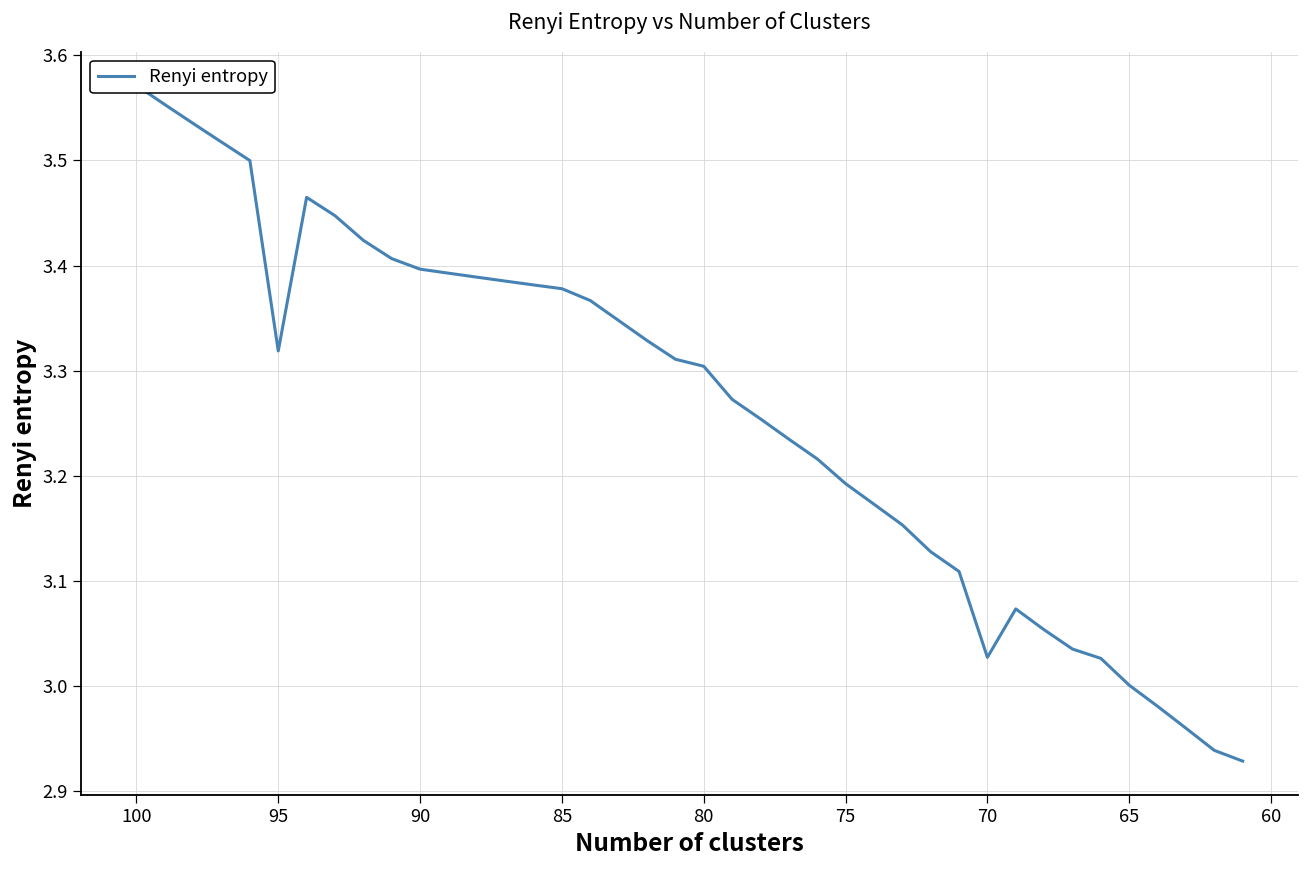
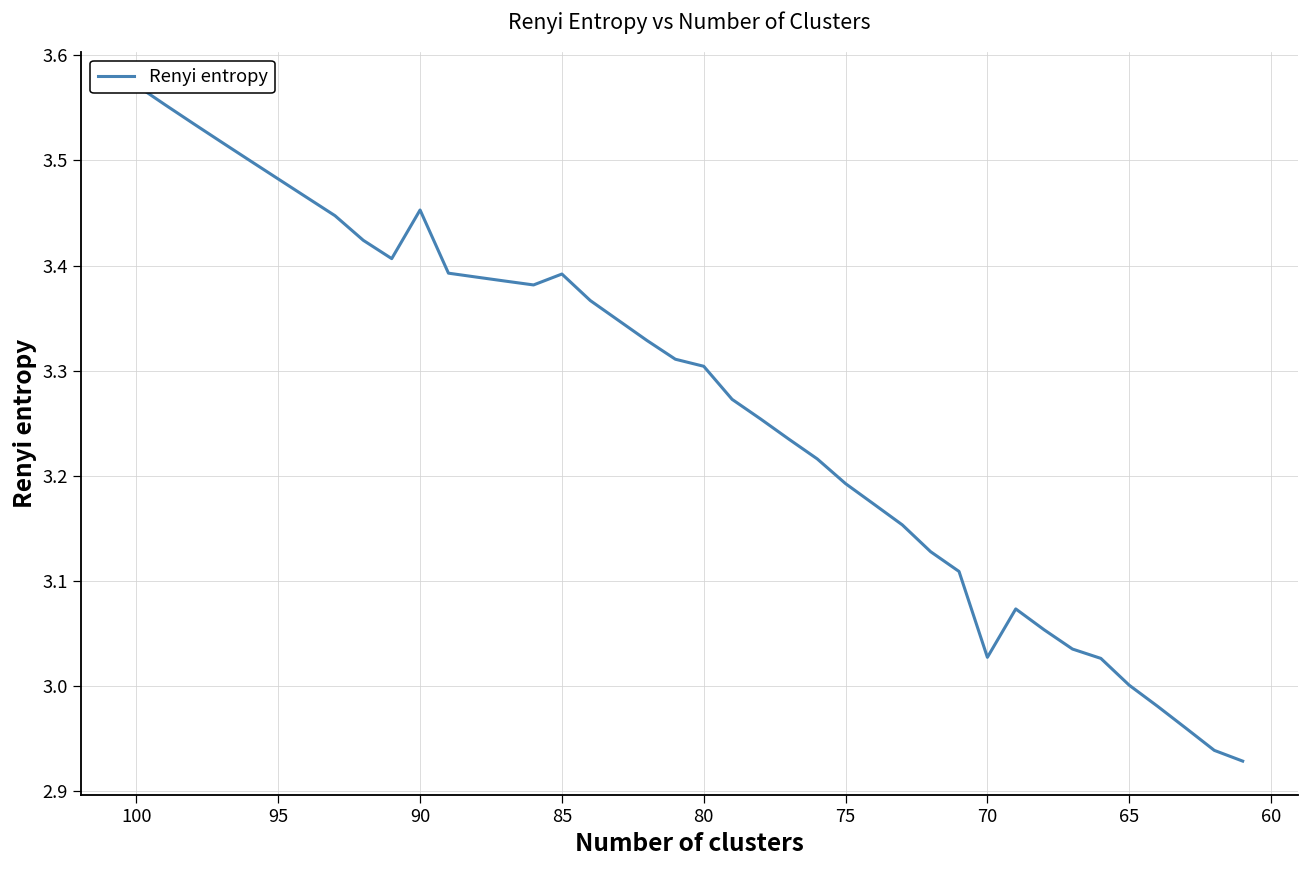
  {
-   "95": 3.32,
-   "90": 3.40,
-   "85": 3.38,
+   "95": 3.48,
+   "90": 3.45,
+   "85": 3.39,
    "80": 3.30,
    "75": 3.19,
    "70": 3.03,
    "65": 3.00
  }
